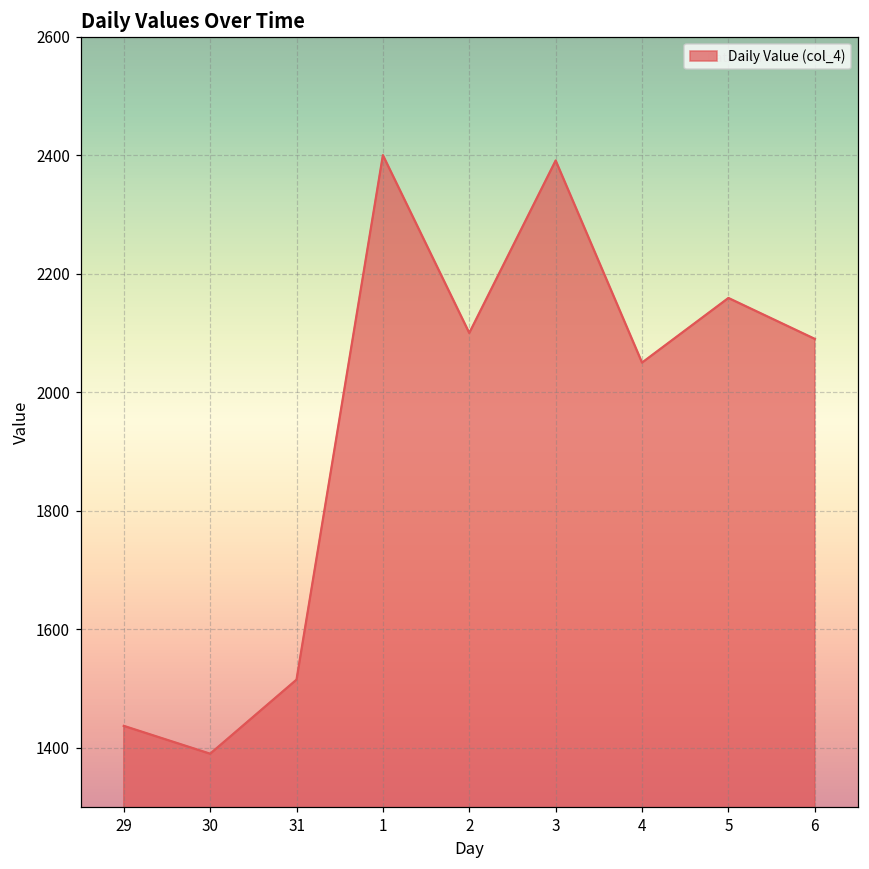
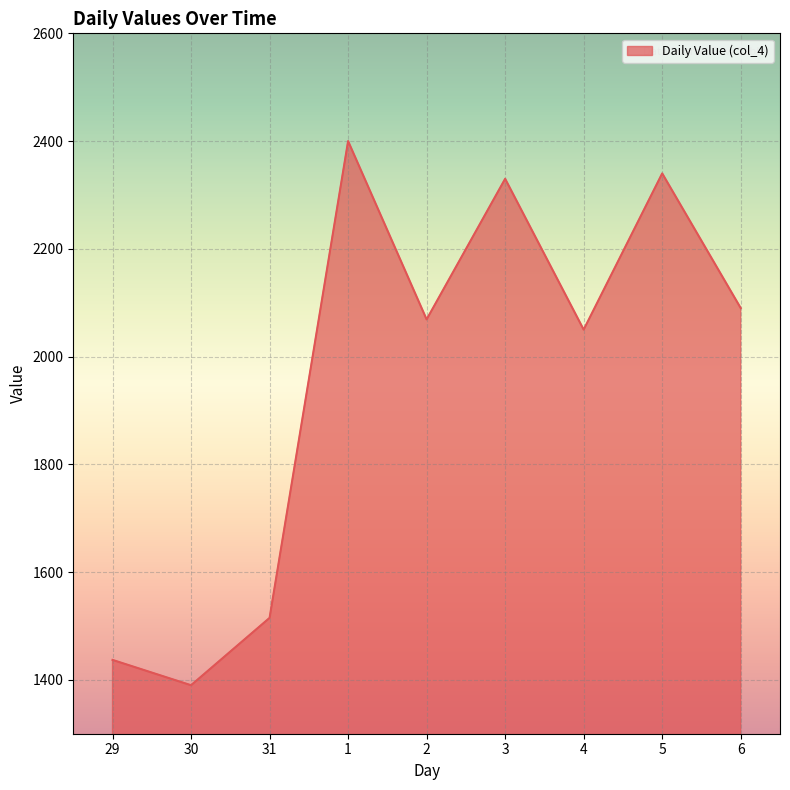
  {
    "29": 1440,
    "30": 1390,
    "31": 1520,
    "1": 2400,
-   "2": 2100,
-   "3": 2390,
+   "2": 2070,
+   "3": 2330,
    "4": 2050,
-   "5": 2160,
+   "5": 2340,
    "6": 2090
  }
